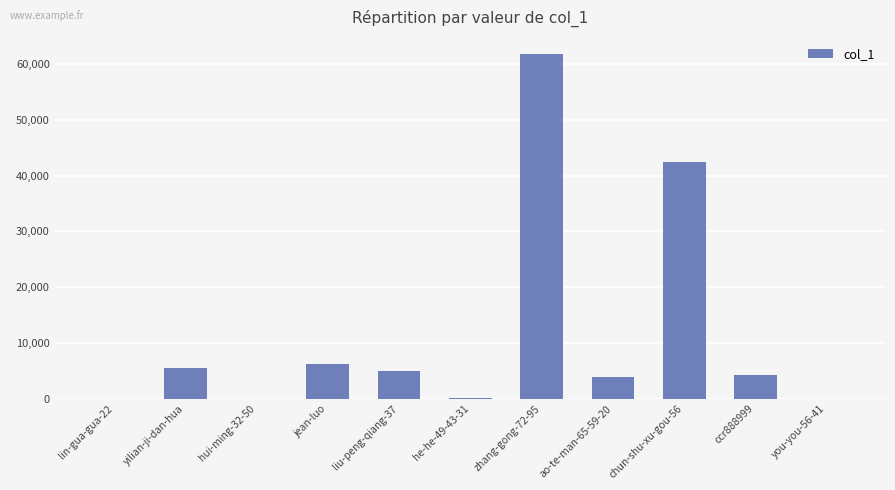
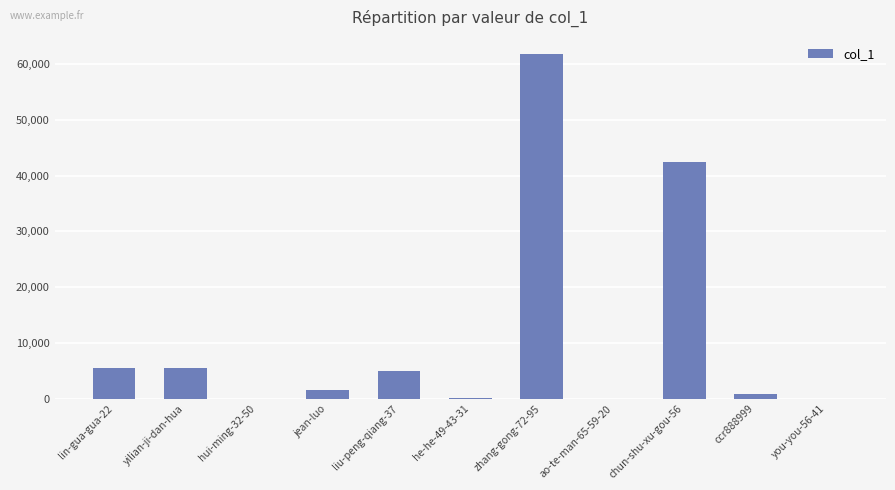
  {
-   "lin-gua-gua-22": "0",
+   "lin-gua-gua-22": "5,000",
    "yilian-ji-dan-hua": "6,000",
-   "jean-luo": "6,000",
+   "jean-luo": "2,000",
    "liu-peng-qiang-37": "5,000",
    "zhang-gong-72-95": "62,000",
-   "ao-te-man-65-59-20": "4,000",
+   "ao-te-man-65-59-20": "0",
    "chun-shu-xu-gou-56": "42,000",
-   "ccr888999": "4,000"
+   "ccr888999": "1,000"
  }
